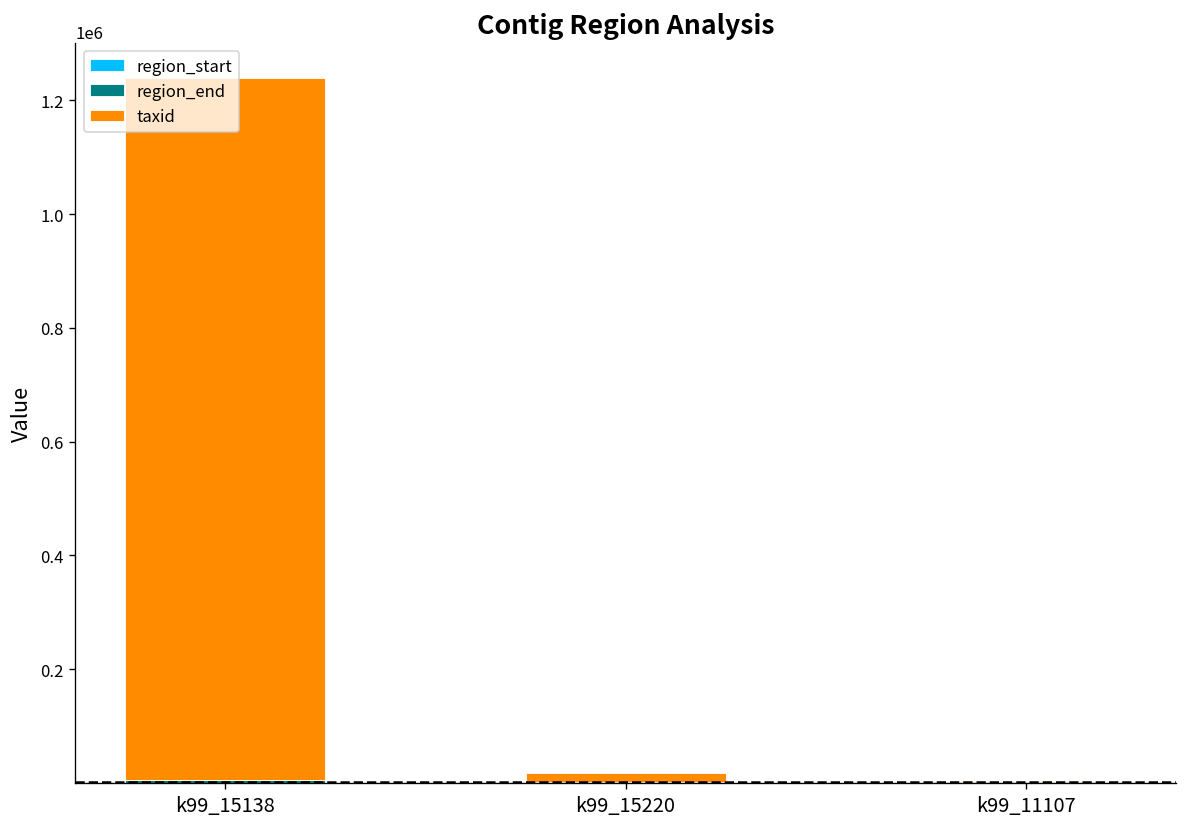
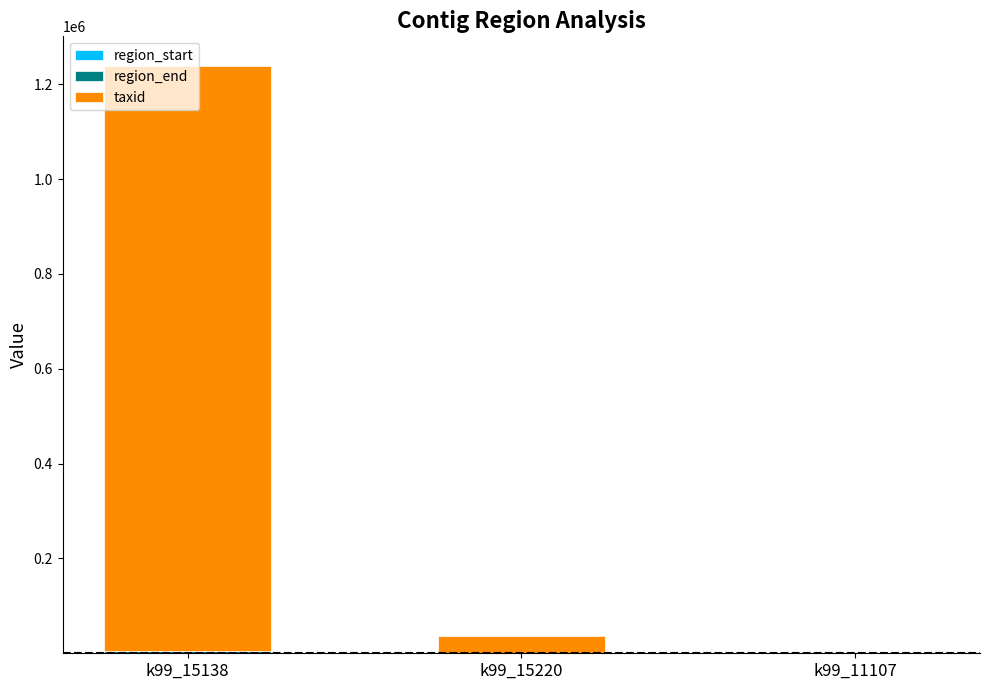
  {
    "taxid": {
-     "k99_15220": 20000
+     "k99_15220": 30000
    }
  }
